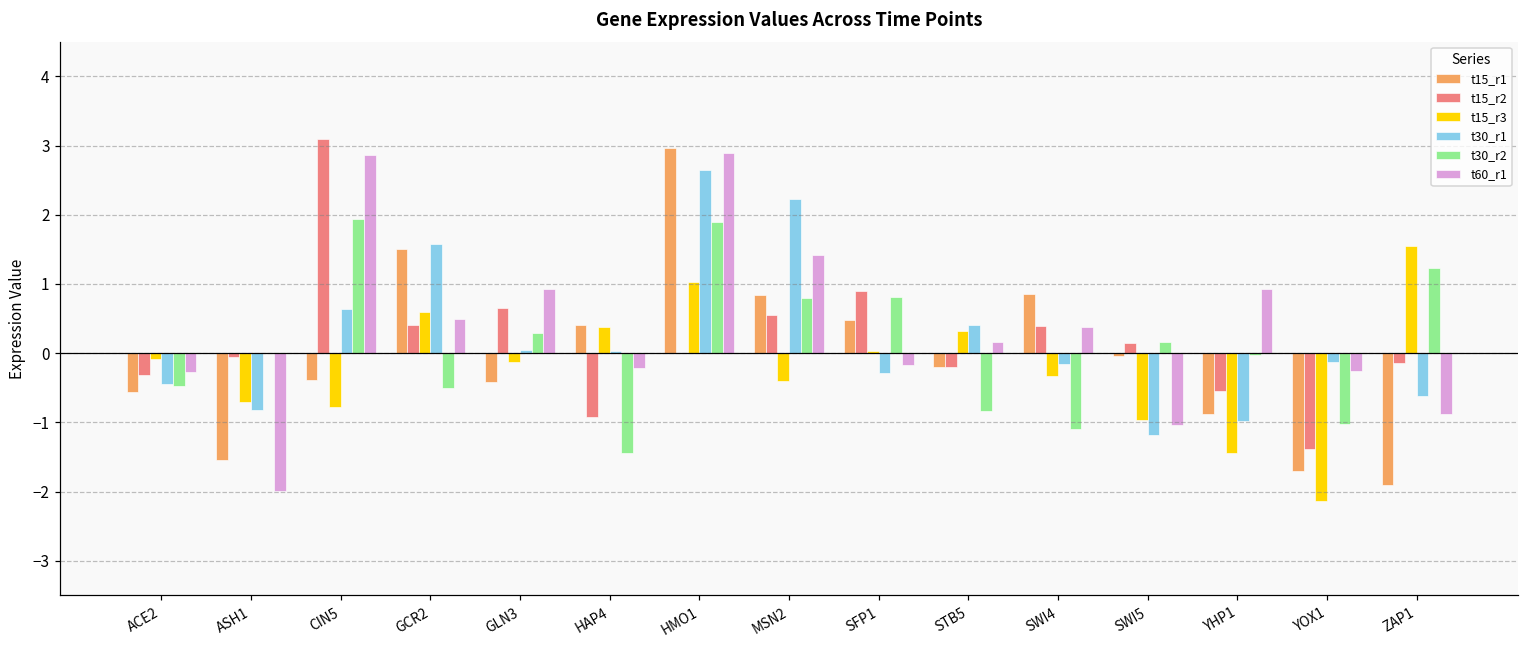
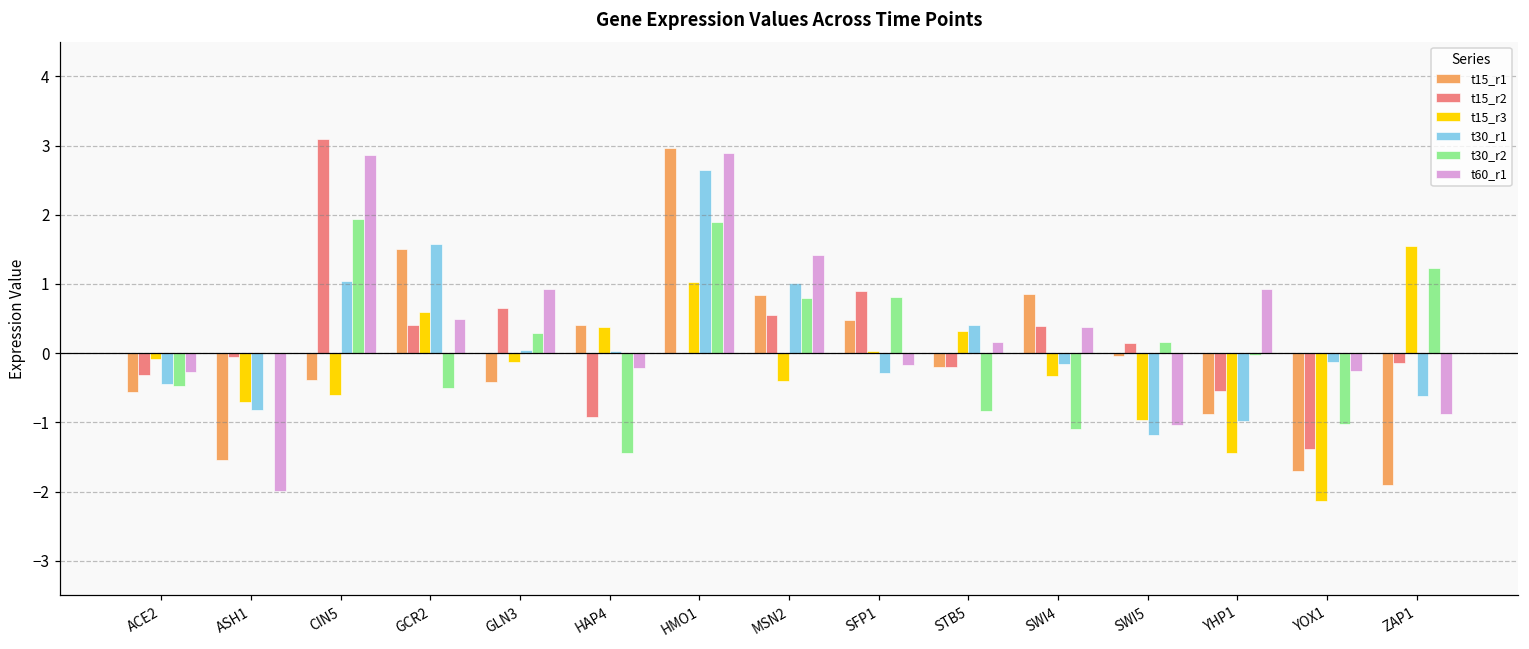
  {
    "t15_r3": {
      "ACE2": -0.1,
      "ASH1": -0.7,
-     "CIN5": -0.8,
+     "CIN5": -0.6,
      "GCR2": 0.6,
      "GLN3": -0.1,
      "HAP4": 0.4,
      "HMO1": 1.0,
      "MSN2": -0.4,
      "STB5": 0.3,
      "SWI4": -0.3,
      "SWI5": -1.0,
      "YHP1": -1.4,
      "YOX1": -2.1,
      "ZAP1": 1.6
    },
    "t30_r1": {
      "ACE2": -0.4,
      "ASH1": -0.8,
-     "CIN5": 0.6,
+     "CIN5": 1.0,
      "GCR2": 1.6,
      "GLN3": 0.0,
      "HMO1": 2.6,
-     "MSN2": 2.2,
+     "MSN2": 1.0,
      "SFP1": -0.3,
      "STB5": 0.4,
      "SWI4": -0.2,
      "SWI5": -1.2,
      "YHP1": -1.0,
      "YOX1": -0.1,
      "ZAP1": -0.6
    },
    "t30_r2": {
      "ACE2": -0.5,
      "CIN5": 1.9,
      "GCR2": -0.5,
      "GLN3": 0.3,
      "HAP4": -1.4,
      "HMO1": 1.9,
      "MSN2": 0.8,
      "SFP1": 0.8,
      "STB5": -0.8,
      "SWI4": -1.1,
      "SWI5": 0.2,
      "YOX1": -1.0,
      "ZAP1": 1.2
    },
    "t60_r1": {
      "ACE2": -0.3,
      "ASH1": -2.0,
      "CIN5": 2.9,
      "GCR2": 0.5,
      "GLN3": 0.9,
      "HAP4": -0.2,
      "HMO1": 2.9,
      "MSN2": 1.4,
      "SFP1": -0.2,
      "STB5": 0.2,
      "SWI4": 0.4,
      "SWI5": -1.0,
      "YHP1": 0.9,
      "YOX1": -0.3,
      "ZAP1": -0.9
    }
  }
